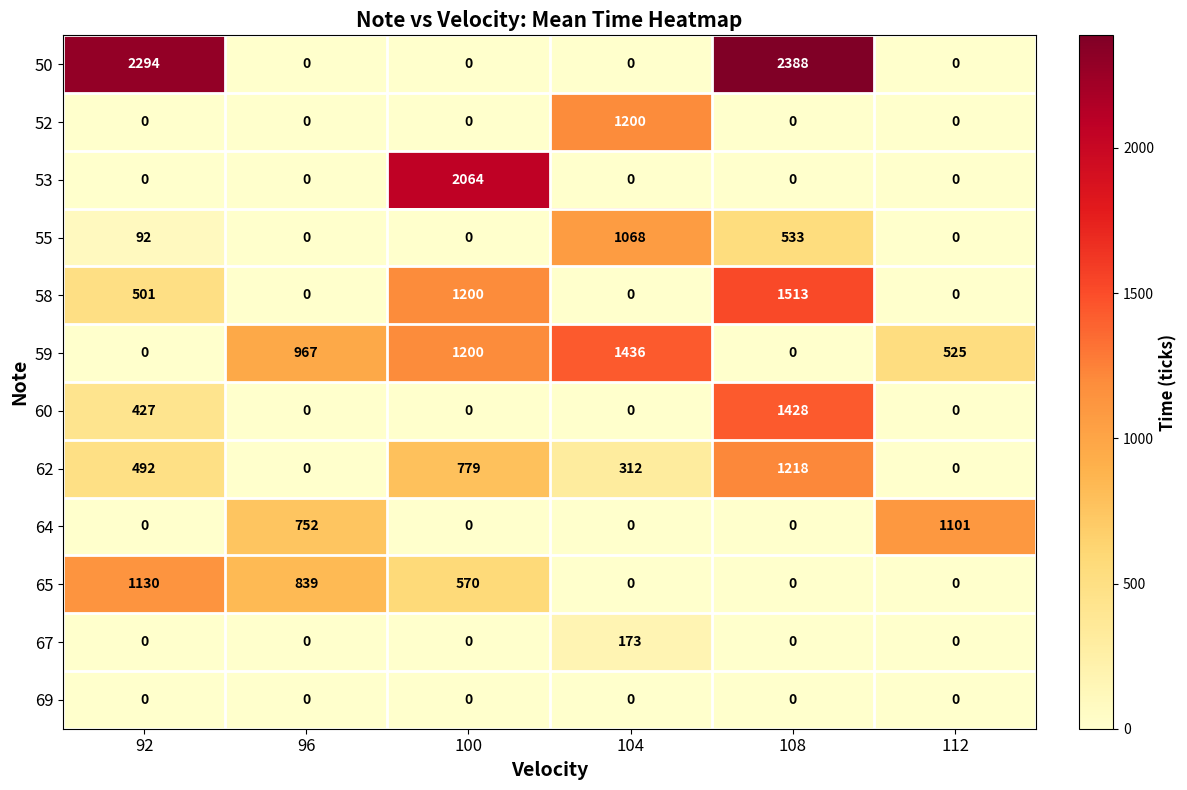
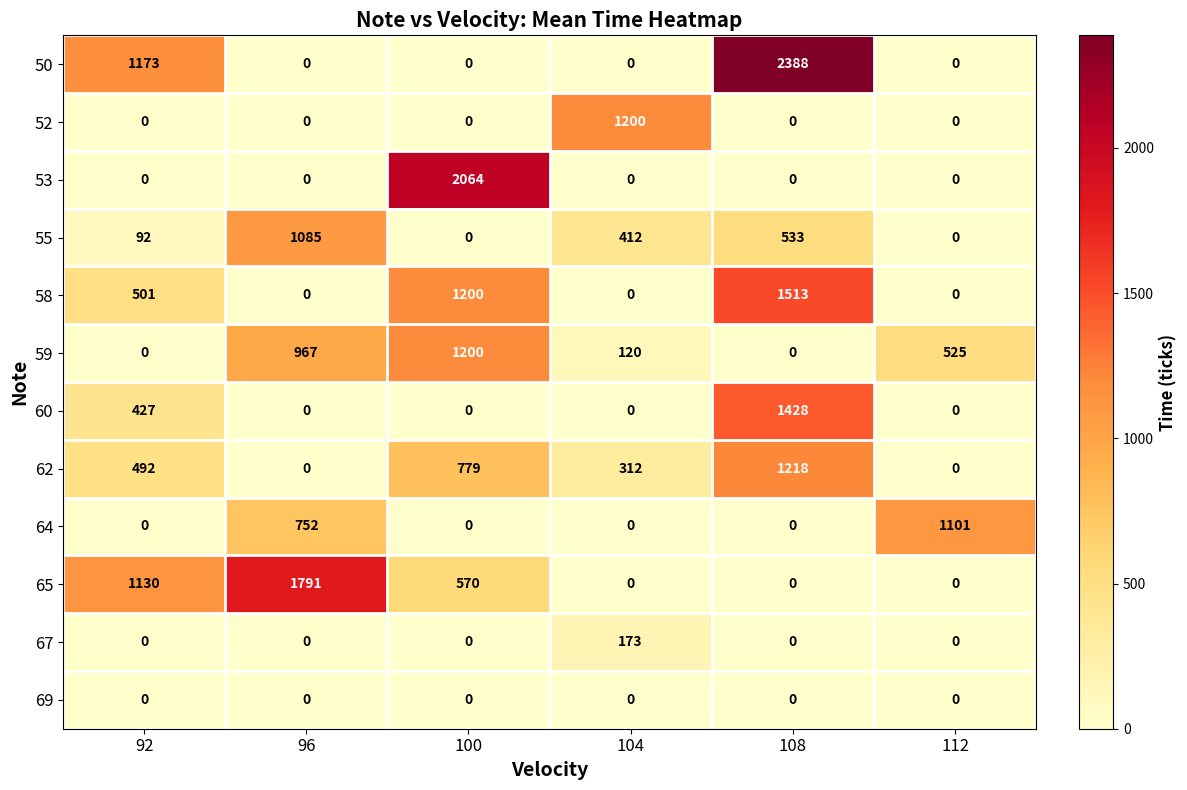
  {
    "50": {
-     "92": 2294,
+     "92": 1173,
      "96": 0,
      "100": 0,
      "104": 0,
      "108": 2388,
      "112": 0
    },
    "52": {
      "92": 0,
      "96": 0,
      "100": 0,
      "104": 1200,
      "108": 0,
      "112": 0
    },
    "53": {
      "92": 0,
      "96": 0,
      "100": 2064,
      "104": 0,
      "108": 0,
      "112": 0
    },
    "55": {
      "92": 92,
-     "96": 0,
+     "96": 1085,
      "100": 0,
-     "104": 1068,
+     "104": 412,
      "108": 533,
      "112": 0
    },
    "58": {
      "92": 501,
      "96": 0,
      "100": 1200,
      "104": 0,
      "108": 1513,
      "112": 0
    },
    "59": {
      "92": 0,
      "96": 967,
      "100": 1200,
-     "104": 1436,
+     "104": 120,
      "108": 0,
      "112": 525
    },
    "60": {
      "92": 427,
      "96": 0,
      "100": 0,
      "104": 0,
      "108": 1428,
      "112": 0
    },
    "62": {
      "92": 492,
      "96": 0,
      "100": 779,
      "104": 312,
      "108": 1218,
      "112": 0
    },
    "64": {
      "92": 0,
      "96": 752,
      "100": 0,
      "104": 0,
      "108": 0,
      "112": 1101
    },
    "65": {
      "92": 1130,
-     "96": 839,
+     "96": 1791,
      "100": 570,
      "104": 0,
      "108": 0,
      "112": 0
    },
    "67": {
      "92": 0,
      "96": 0,
      "100": 0,
      "104": 173,
      "108": 0,
      "112": 0
    },
    "69": {
      "92": 0,
      "96": 0,
      "100": 0,
      "104": 0,
      "108": 0,
      "112": 0
    }
  }
